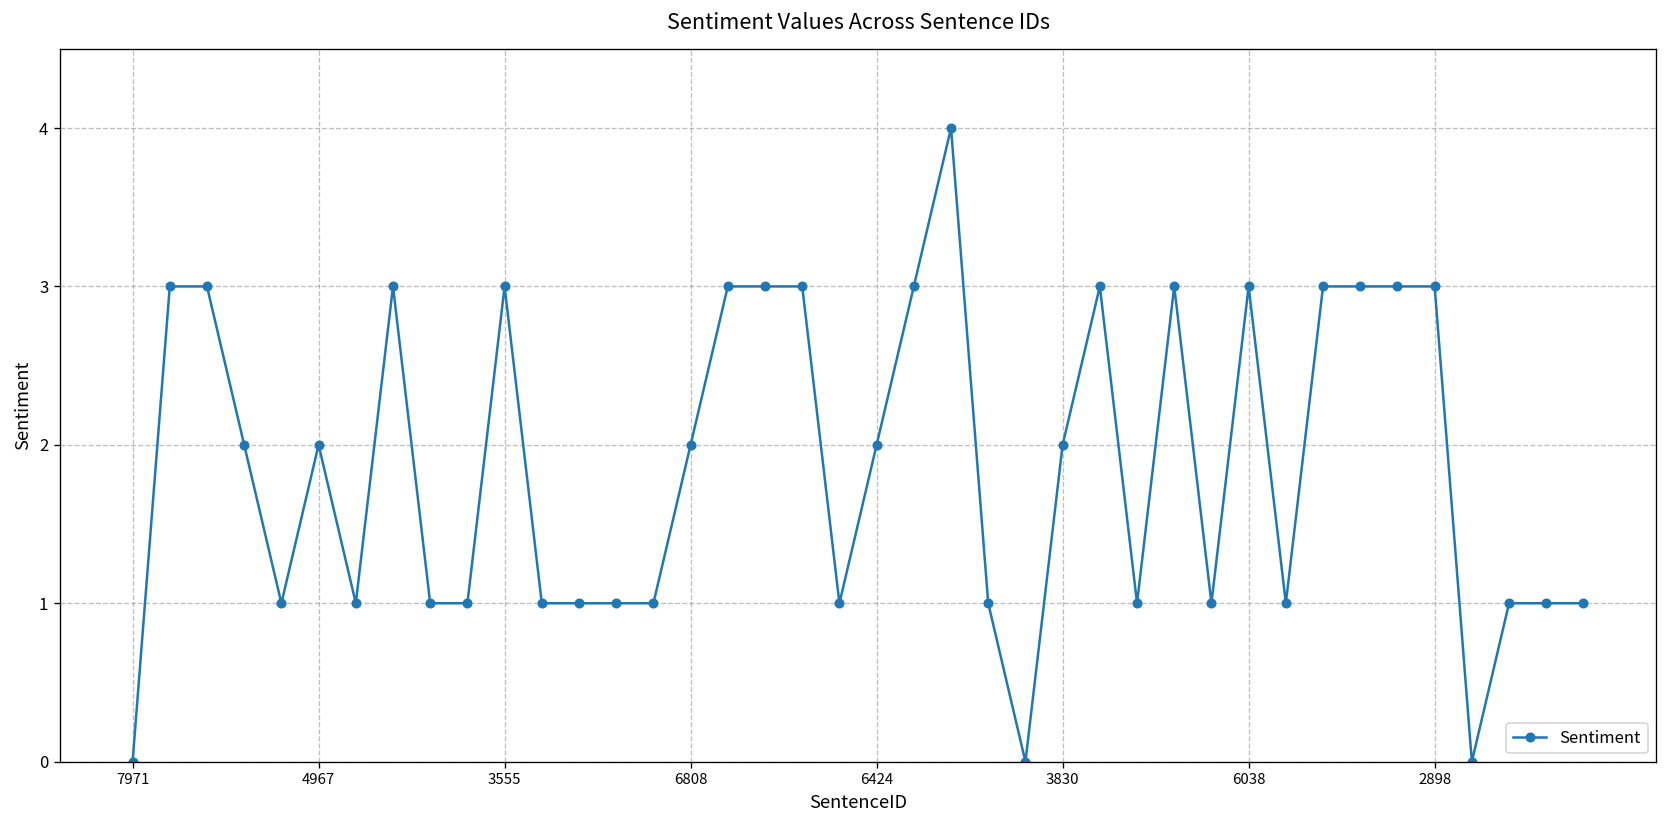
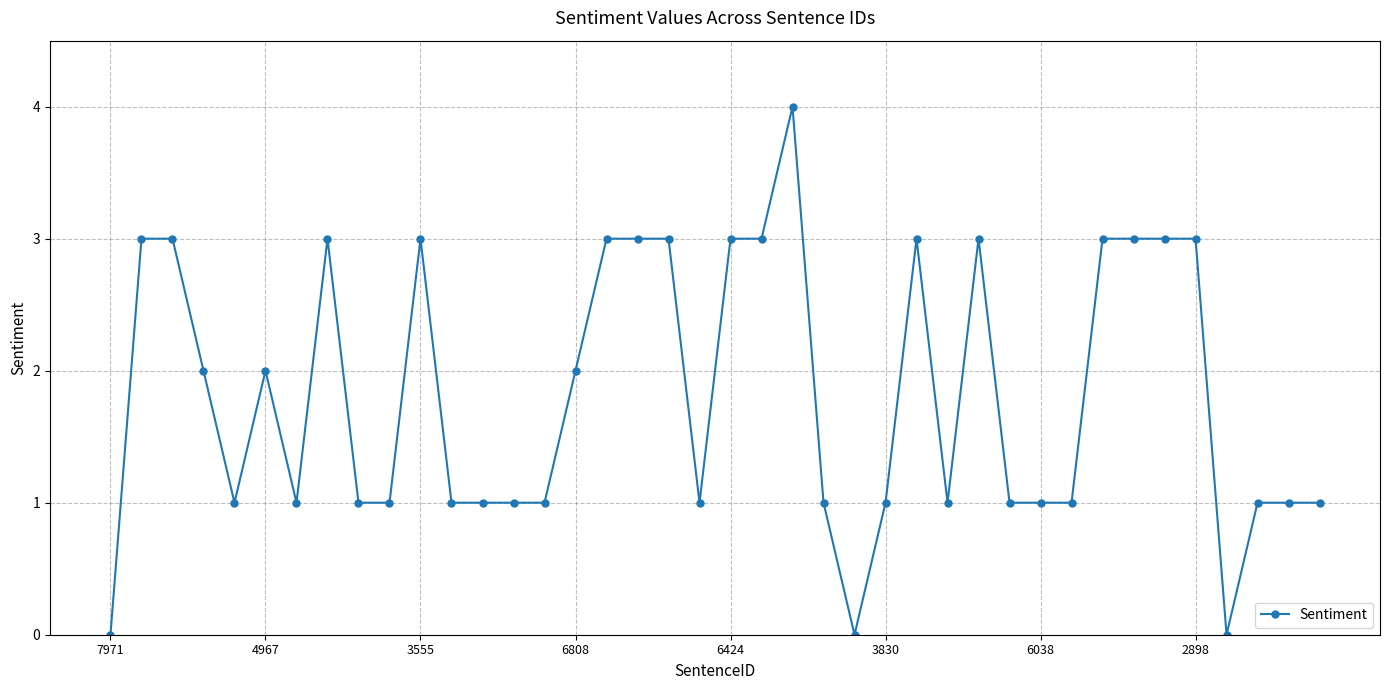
  {
    "7971": 0,
    "4967": 2,
    "3555": 3,
    "6808": 2,
-   "6424": 2,
-   "3830": 2,
-   "6038": 3,
+   "6424": 3,
+   "3830": 1,
+   "6038": 1,
    "2898": 3
  }
